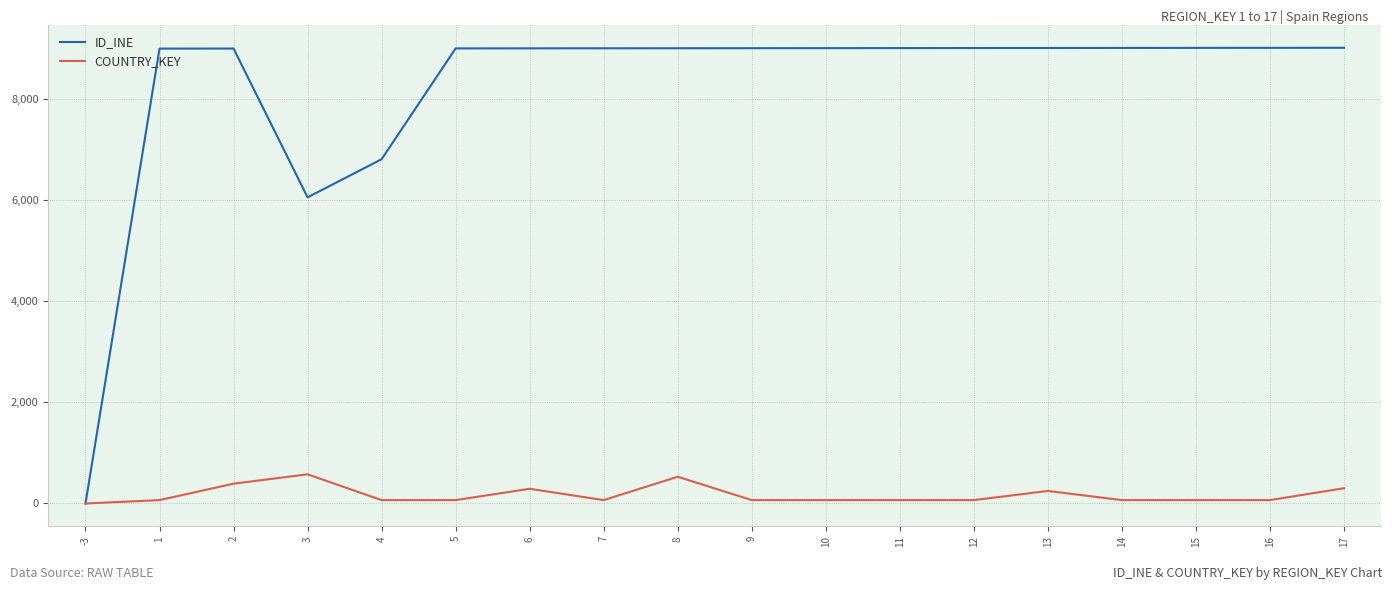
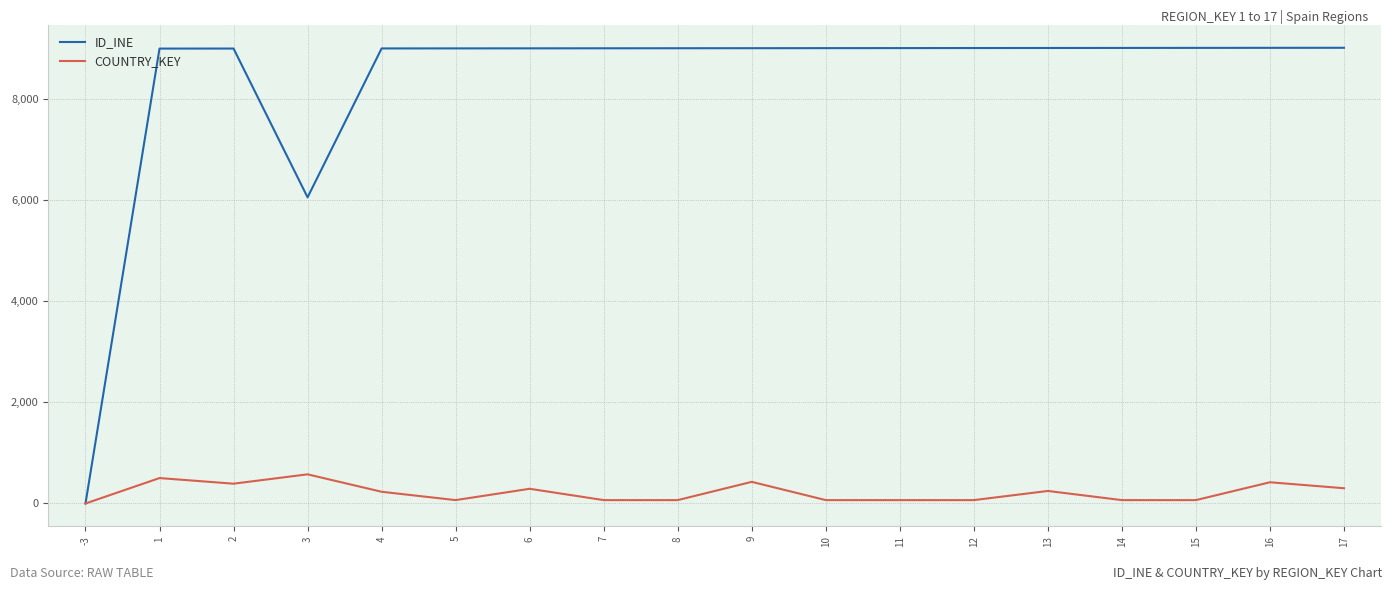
  {
    "ID_INE": {
      "1": "9,000",
      "2": "9,000",
      "3": "6,100",
-     "4": "6,800",
+     "4": "9,000",
      "5": "9,000",
      "6": "9,000",
      "7": "9,000",
      "8": "9,000",
      "9": "9,000",
      "10": "9,000",
      "11": "9,000",
      "12": "9,000",
      "13": "9,000",
      "14": "9,000",
      "15": "9,000",
      "16": "9,000",
      "17": "9,000"
    },
    "COUNTRY_KEY": {
-     "1": "100",
+     "1": "500",
      "2": "400",
      "3": "600",
-     "4": "100",
+     "4": "200",
      "5": "100",
      "6": "300",
      "7": "100",
-     "8": "500",
-     "9": "100",
+     "8": "100",
+     "9": "400",
      "10": "100",
      "11": "100",
      "12": "100",
      "13": "200",
      "14": "100",
      "15": "100",
-     "16": "100",
+     "16": "400",
      "17": "300"
    }
  }
